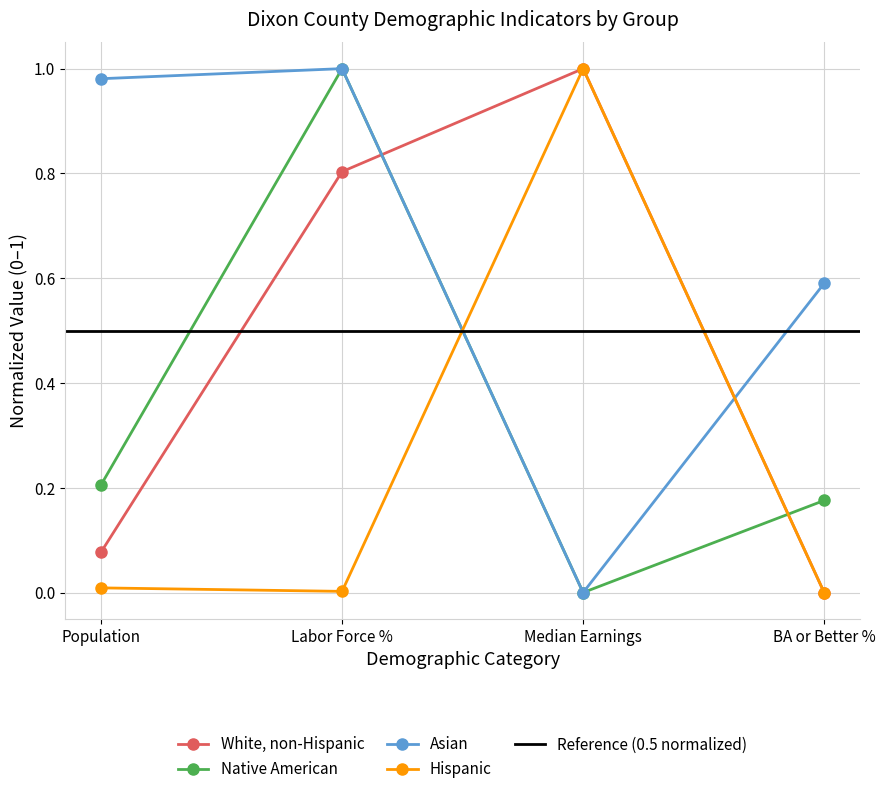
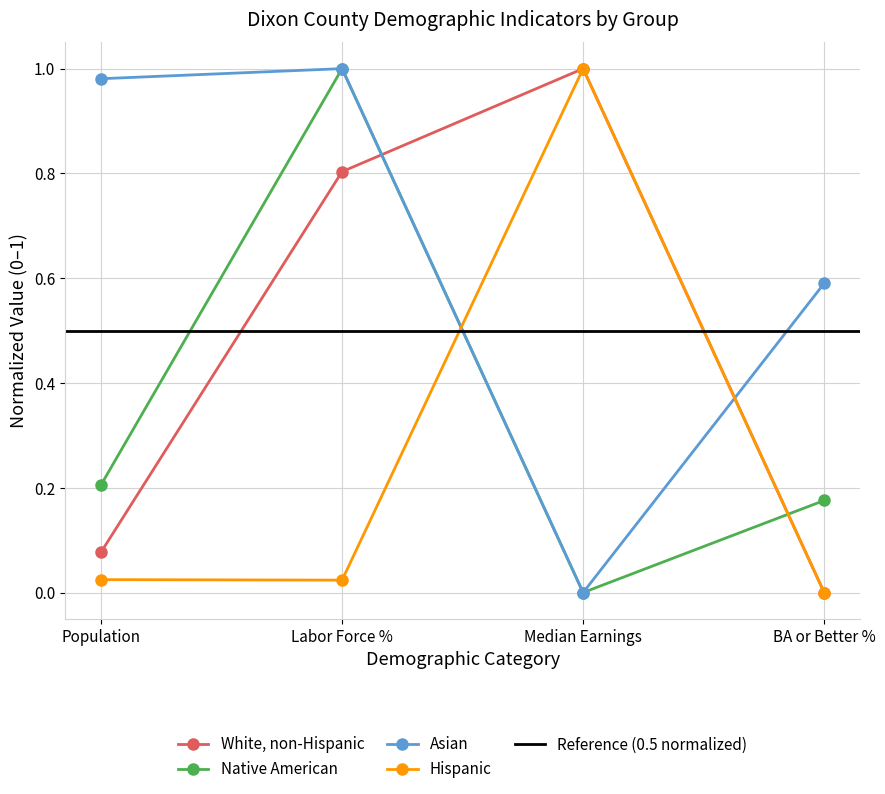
  {
    "White, non-Hispanic": {
      "Population": 0.08,
      "Labor Force %": 0.80
    },
    "Native American": {
      "Population": 0.21,
      "BA or Better %": 0.18
    },
    "Asian": {
      "Population": 0.98,
      "BA or Better %": 0.59
    },
    "Hispanic": {
-     "Population": 0.01,
-     "Labor Force %": 0.00
+     "Population": 0.02,
+     "Labor Force %": 0.02
    }
  }
